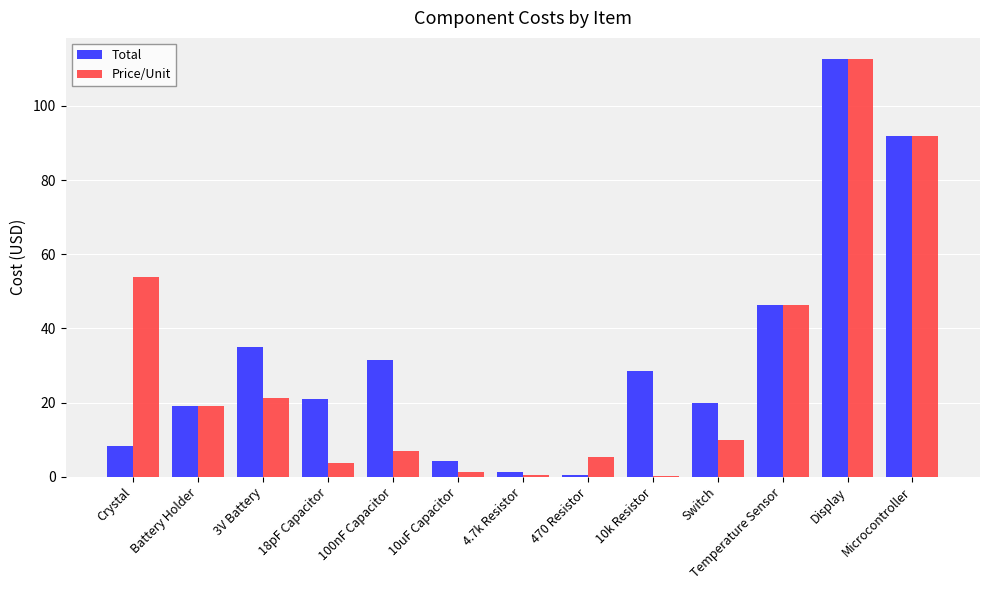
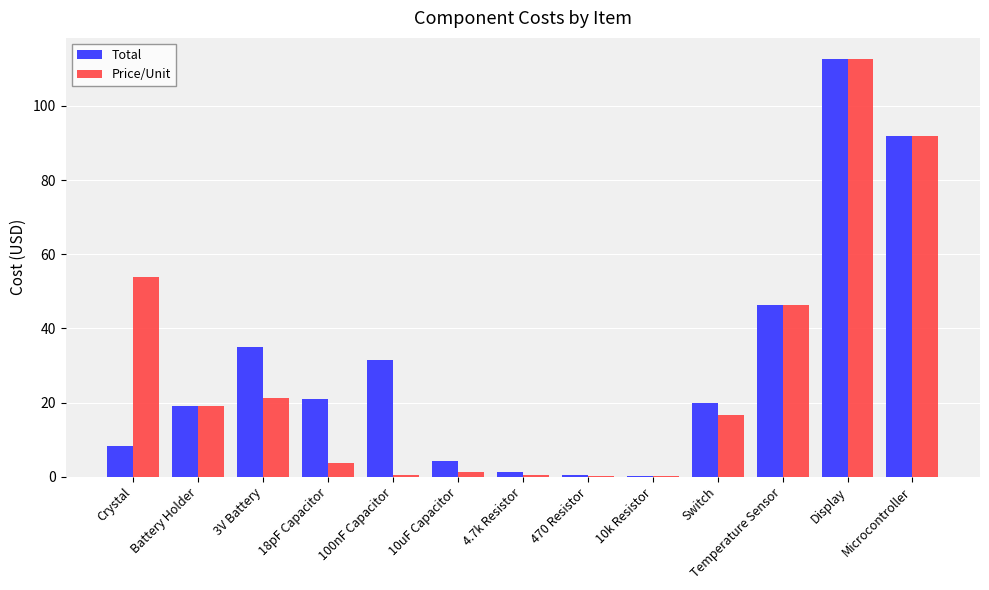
  {
    "Total": {
      "Crystal": 8,
      "Battery Holder": 19,
      "3V Battery": 35,
      "18pF Capacitor": 21,
      "100nF Capacitor": 31,
      "10uF Capacitor": 4,
      "4.7k Resistor": 1,
-     "10k Resistor": 28,
+     "10k Resistor": 0,
      "Switch": 20,
      "Temperature Sensor": 46,
      "Display": 113,
      "Microcontroller": 92
    },
    "Price/Unit": {
      "Crystal": 54,
      "Battery Holder": 19,
      "3V Battery": 21,
      "18pF Capacitor": 4,
-     "100nF Capacitor": 7,
+     "100nF Capacitor": 1,
      "10uF Capacitor": 1,
-     "470 Resistor": 5,
-     "Switch": 10,
+     "470 Resistor": 0,
+     "Switch": 17,
      "Temperature Sensor": 46,
      "Display": 113,
      "Microcontroller": 92
    }
  }
